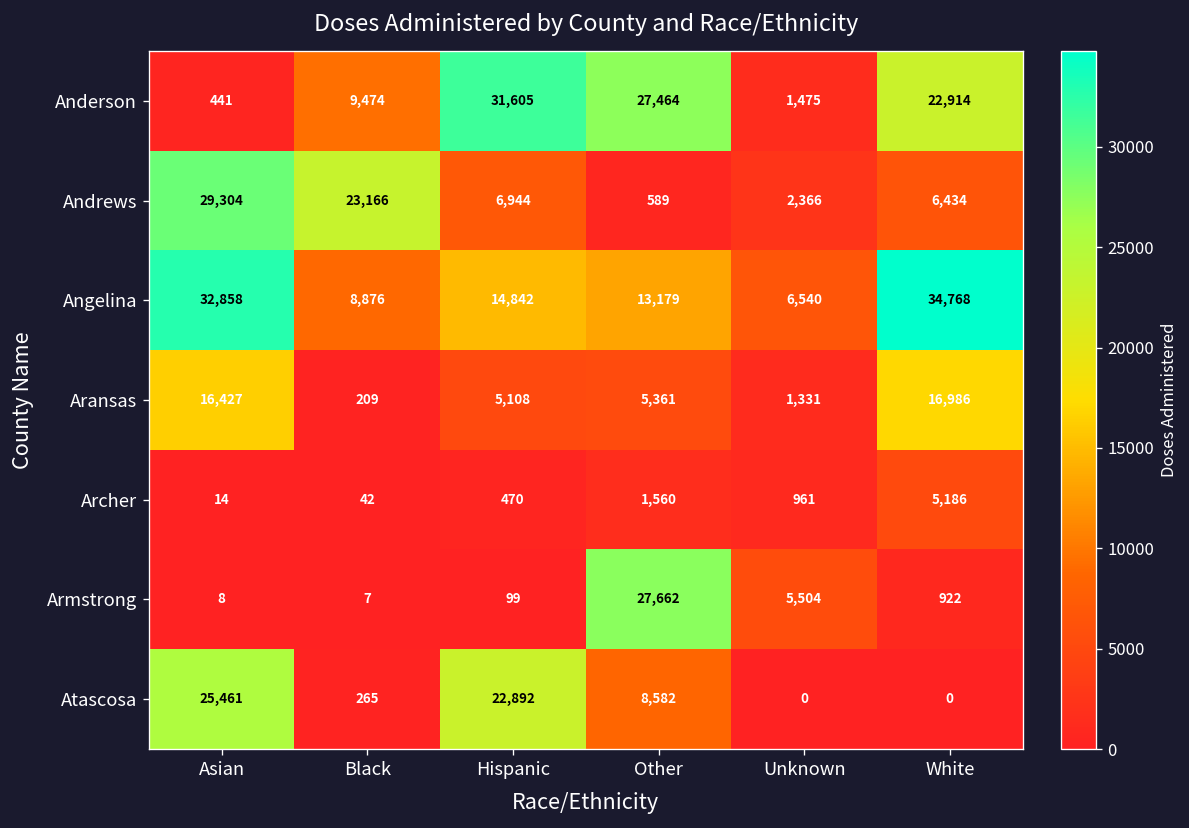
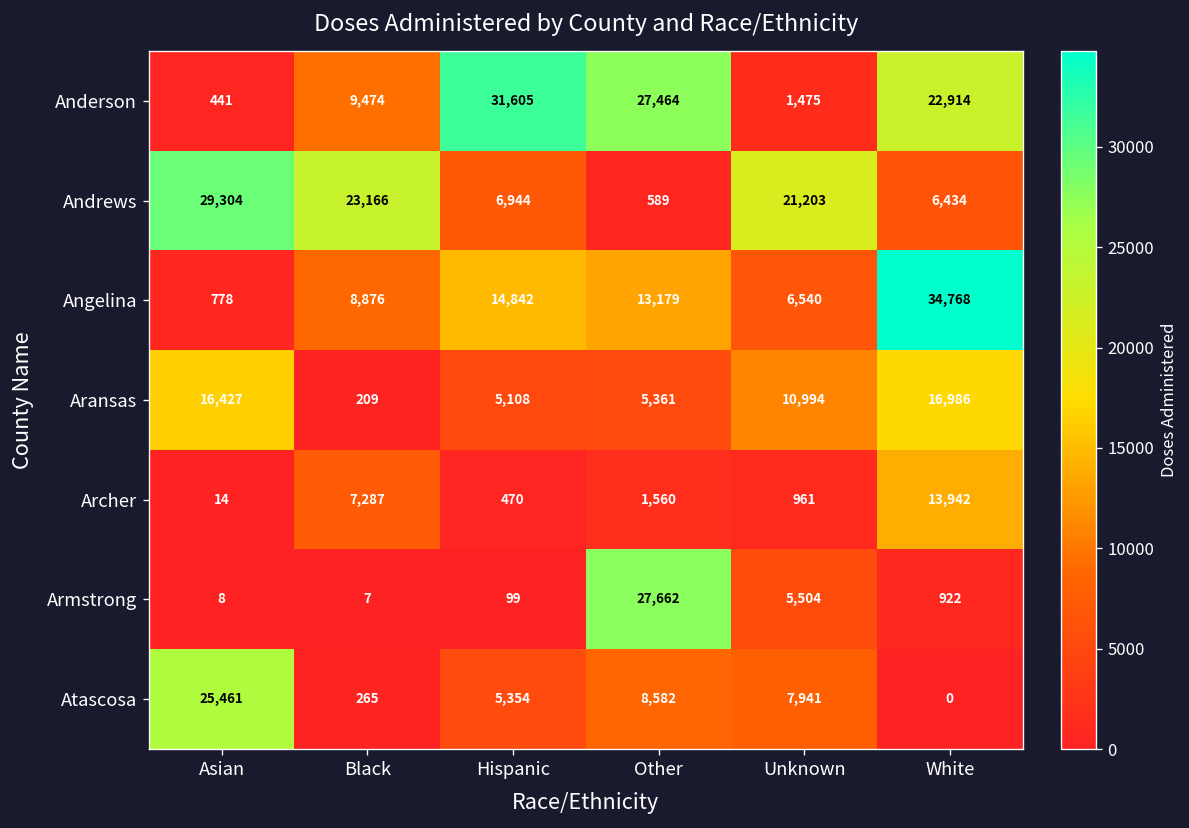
  {
    "Anderson": {
      "Asian": "441",
      "Black": "9,474",
      "Hispanic": "31,605",
      "Other": "27,464",
      "Unknown": "1,475",
      "White": "22,914"
    },
    "Andrews": {
      "Asian": "29,304",
      "Black": "23,166",
      "Hispanic": "6,944",
      "Other": "589",
-     "Unknown": "2,366",
+     "Unknown": "21,203",
      "White": "6,434"
    },
    "Angelina": {
-     "Asian": "32,858",
+     "Asian": "778",
      "Black": "8,876",
      "Hispanic": "14,842",
      "Other": "13,179",
      "Unknown": "6,540",
      "White": "34,768"
    },
    "Aransas": {
      "Asian": "16,427",
      "Black": "209",
      "Hispanic": "5,108",
      "Other": "5,361",
-     "Unknown": "1,331",
+     "Unknown": "10,994",
      "White": "16,986"
    },
    "Archer": {
      "Asian": "14",
-     "Black": "42",
+     "Black": "7,287",
      "Hispanic": "470",
      "Other": "1,560",
      "Unknown": "961",
-     "White": "5,186"
+     "White": "13,942"
    },
    "Armstrong": {
      "Asian": "8",
      "Black": "7",
      "Hispanic": "99",
      "Other": "27,662",
      "Unknown": "5,504",
      "White": "922"
    },
    "Atascosa": {
      "Asian": "25,461",
      "Black": "265",
-     "Hispanic": "22,892",
+     "Hispanic": "5,354",
      "Other": "8,582",
-     "Unknown": "0",
+     "Unknown": "7,941",
      "White": "0"
    }
  }
